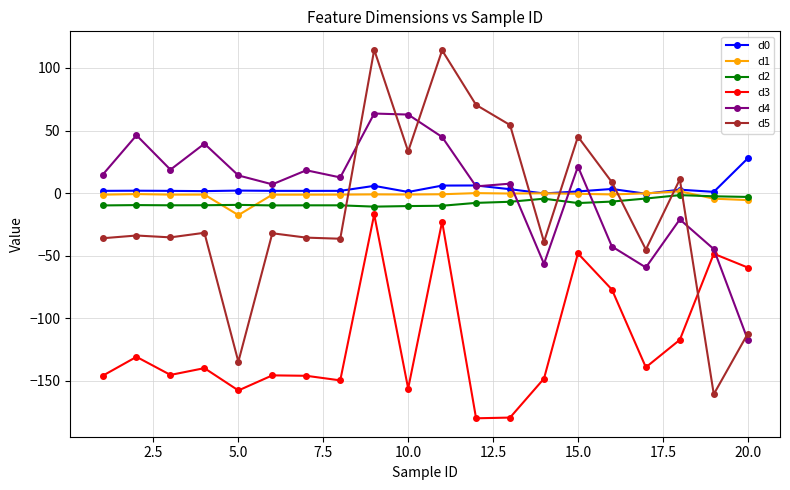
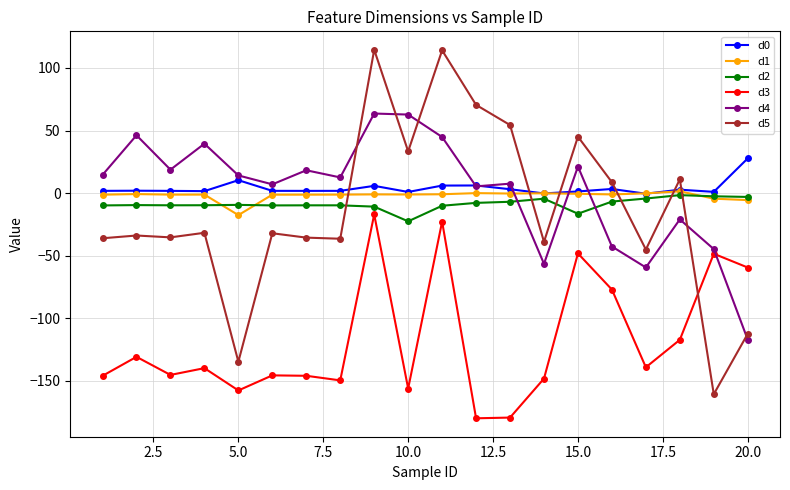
  {
    "d0": {
-     "5.0": 2,
+     "5.0": 10,
      "20.0": 28
    },
    "d1": {
      "5.0": -18,
      "20.0": -6
    },
    "d2": {
      "5.0": -9,
-     "10.0": -10,
-     "15.0": -8,
+     "10.0": -23,
+     "15.0": -16,
      "20.0": -3
    },
    "d3": {
      "5.0": -158,
      "10.0": -156,
      "15.0": -48,
      "20.0": -59
    },
    "d4": {
      "5.0": 14,
      "10.0": 63,
      "15.0": 21,
      "20.0": -117
    },
    "d5": {
      "5.0": -135,
      "10.0": 33,
      "15.0": 45,
      "20.0": -112
    }
  }
